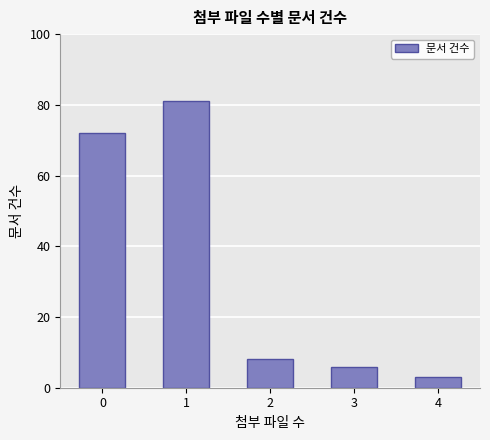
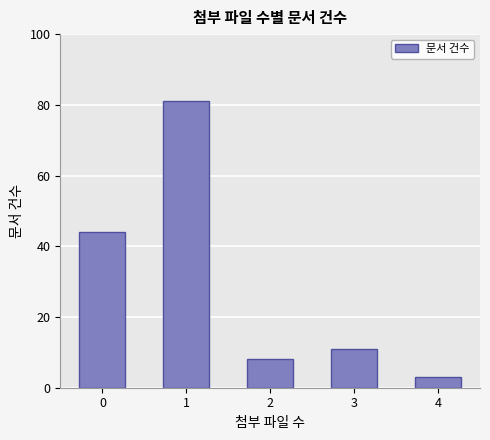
  {
-   "0": 72,
+   "0": 44,
    "1": 81,
    "2": 8,
-   "3": 6,
+   "3": 11,
    "4": 3
  }
